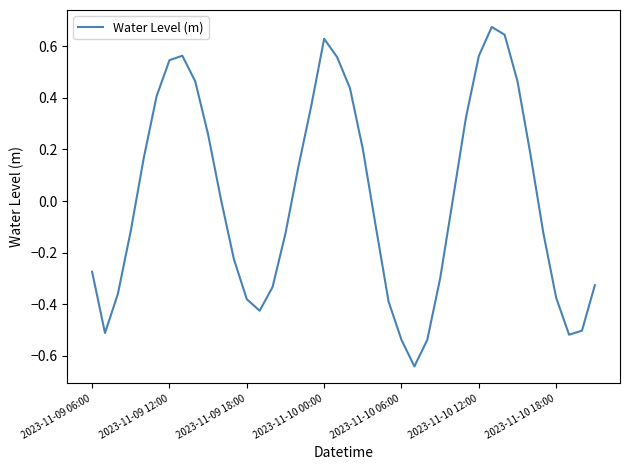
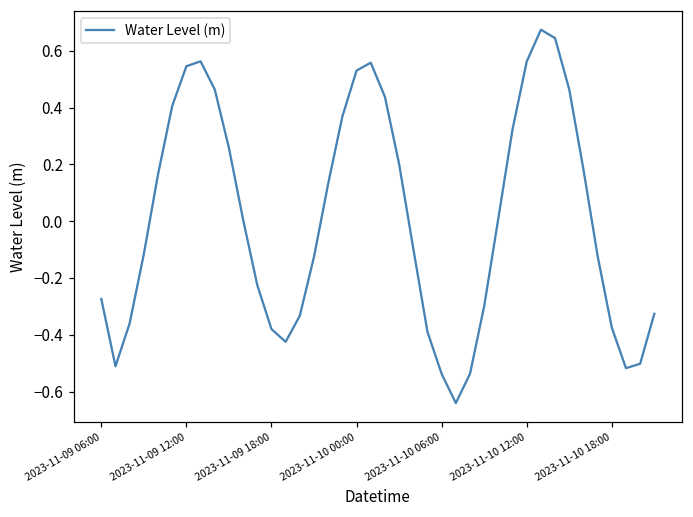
  {
    "2023-11-09 06:00": -0.27,
    "2023-11-09 12:00": 0.55,
    "2023-11-09 18:00": -0.38,
-   "2023-11-10 00:00": 0.63,
+   "2023-11-10 00:00": 0.53,
    "2023-11-10 06:00": -0.54,
    "2023-11-10 12:00": 0.56,
    "2023-11-10 18:00": -0.37
  }
